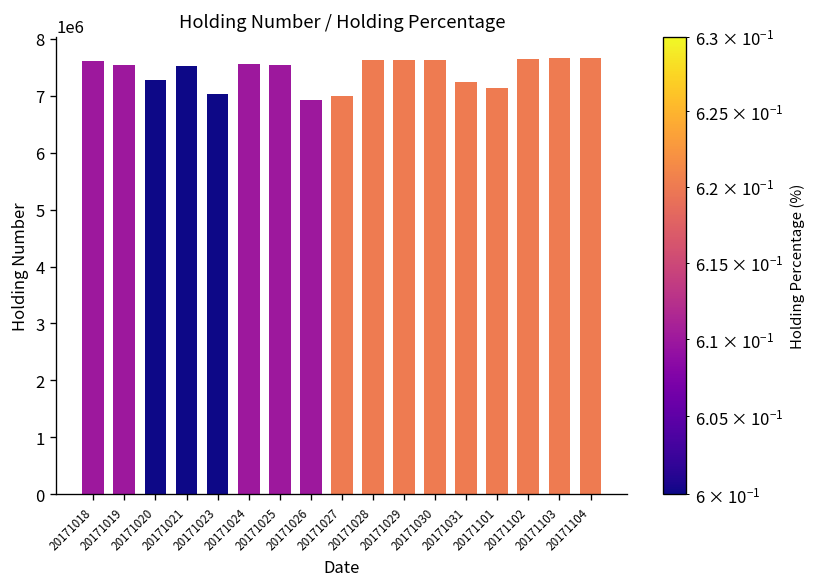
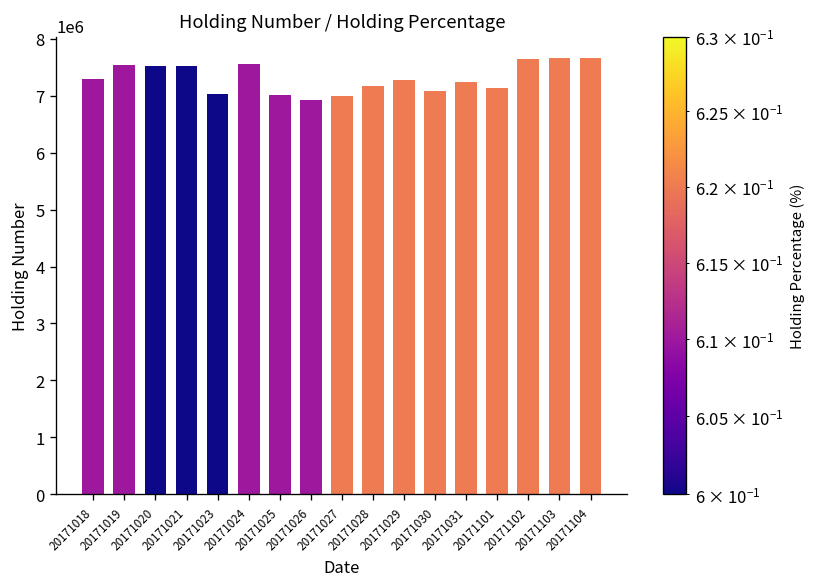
  {
-   "20171018": 7600000,
+   "20171018": 7300000,
    "20171019": 7500000,
-   "20171020": 7300000,
+   "20171020": 7500000,
    "20171021": 7500000,
    "20171023": 7000000,
    "20171024": 7600000,
-   "20171025": 7500000,
+   "20171025": 7000000,
    "20171026": 6900000,
    "20171027": 7000000,
-   "20171028": 7600000,
-   "20171029": 7600000,
-   "20171030": 7600000,
+   "20171028": 7200000,
+   "20171029": 7300000,
+   "20171030": 7100000,
    "20171031": 7200000,
    "20171101": 7100000,
    "20171102": 7700000,
    "20171103": 7700000,
    "20171104": 7700000
  }
